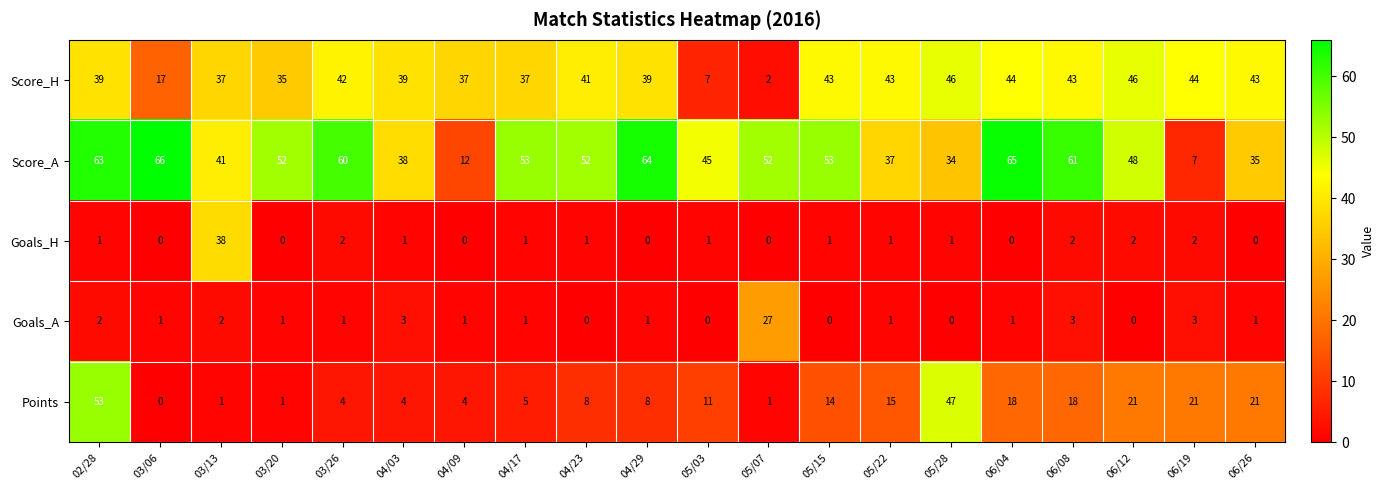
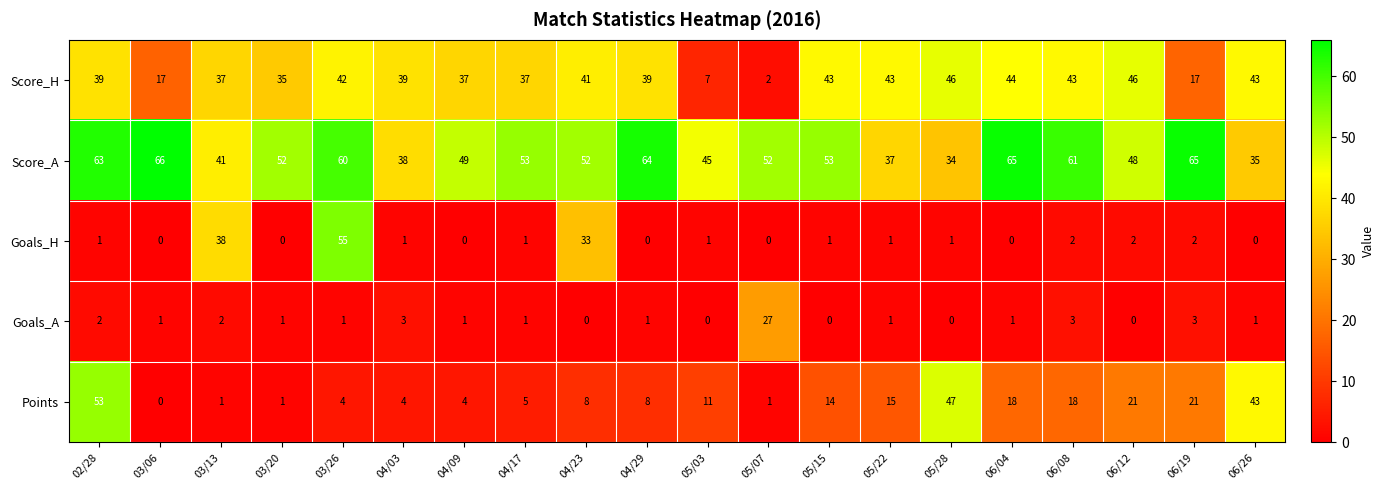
  {
    "Score_H": {
      "02/28": 39,
      "03/06": 17,
      "03/13": 37,
      "03/20": 35,
      "03/26": 42,
      "04/03": 39,
      "04/09": 37,
      "04/17": 37,
      "04/23": 41,
      "04/29": 39,
      "05/03": 7,
      "05/07": 2,
      "05/15": 43,
      "05/22": 43,
      "05/28": 46,
      "06/04": 44,
      "06/08": 43,
      "06/12": 46,
-     "06/19": 44,
+     "06/19": 17,
      "06/26": 43
    },
    "Score_A": {
      "02/28": 63,
      "03/06": 66,
      "03/13": 41,
      "03/20": 52,
      "03/26": 60,
      "04/03": 38,
-     "04/09": 12,
+     "04/09": 49,
      "04/17": 53,
      "04/23": 52,
      "04/29": 64,
      "05/03": 45,
      "05/07": 52,
      "05/15": 53,
      "05/22": 37,
      "05/28": 34,
      "06/04": 65,
      "06/08": 61,
      "06/12": 48,
-     "06/19": 7,
+     "06/19": 65,
      "06/26": 35
    },
    "Goals_H": {
      "02/28": 1,
      "03/06": 0,
      "03/13": 38,
      "03/20": 0,
-     "03/26": 2,
+     "03/26": 55,
      "04/03": 1,
      "04/09": 0,
      "04/17": 1,
-     "04/23": 1,
+     "04/23": 33,
      "04/29": 0,
      "05/03": 1,
      "05/07": 0,
      "05/15": 1,
      "05/22": 1,
      "05/28": 1,
      "06/04": 0,
      "06/08": 2,
      "06/12": 2,
      "06/19": 2,
      "06/26": 0
    },
    "Goals_A": {
      "02/28": 2,
      "03/06": 1,
      "03/13": 2,
      "03/20": 1,
      "03/26": 1,
      "04/03": 3,
      "04/09": 1,
      "04/17": 1,
      "04/23": 0,
      "04/29": 1,
      "05/03": 0,
      "05/07": 27,
      "05/15": 0,
      "05/22": 1,
      "05/28": 0,
      "06/04": 1,
      "06/08": 3,
      "06/12": 0,
      "06/19": 3,
      "06/26": 1
    },
    "Points": {
      "02/28": 53,
      "03/06": 0,
      "03/13": 1,
      "03/20": 1,
      "03/26": 4,
      "04/03": 4,
      "04/09": 4,
      "04/17": 5,
      "04/23": 8,
      "04/29": 8,
      "05/03": 11,
      "05/07": 1,
      "05/15": 14,
      "05/22": 15,
      "05/28": 47,
      "06/04": 18,
      "06/08": 18,
      "06/12": 21,
      "06/19": 21,
-     "06/26": 21
+     "06/26": 43
    }
  }
